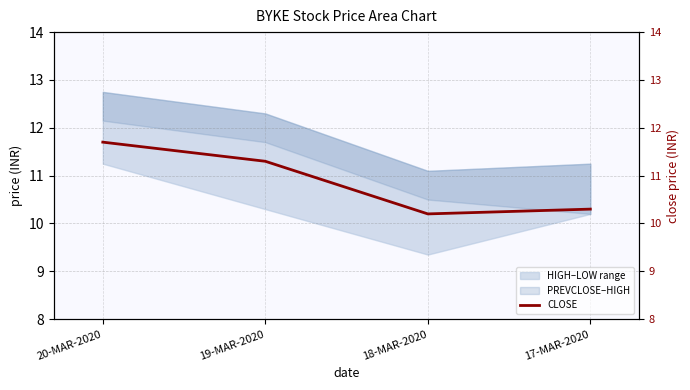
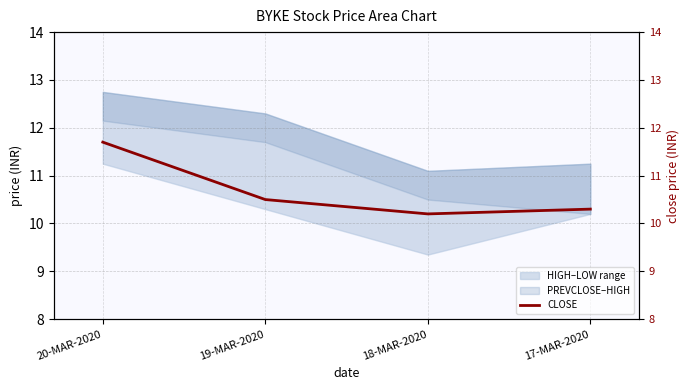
  {
    "CLOSE": {
      "20-MAR-2020": 11.7,
-     "19-MAR-2020": 11.3,
+     "19-MAR-2020": 10.5,
      "18-MAR-2020": 10.2,
      "17-MAR-2020": 10.3
    }
  }
